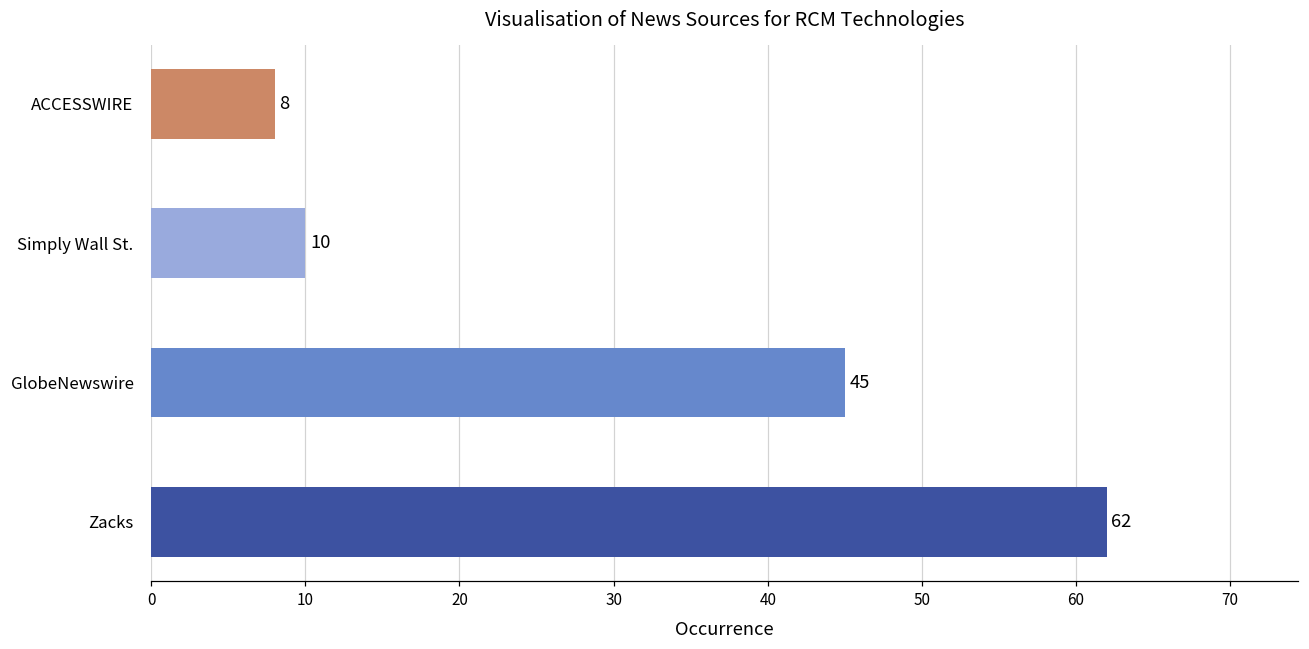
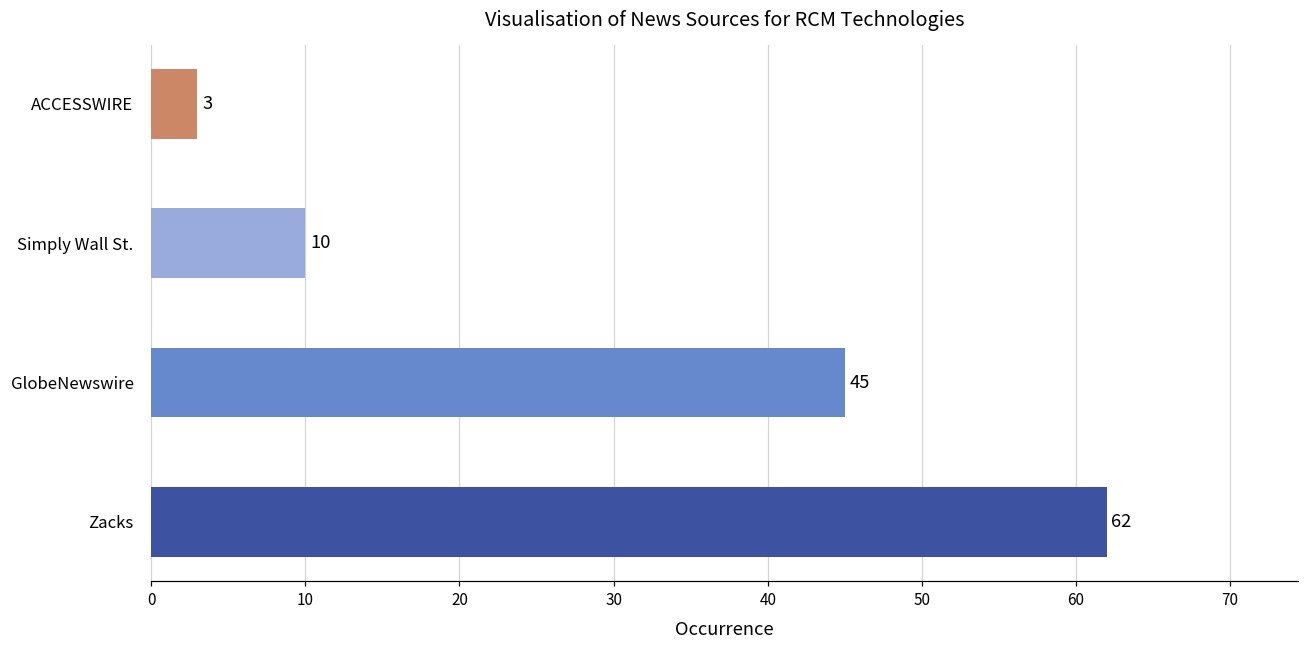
  {
-   "ACCESSWIRE": 8,
+   "ACCESSWIRE": 3,
    "Simply Wall St.": 10,
    "GlobeNewswire": 45,
    "Zacks": 62
  }
